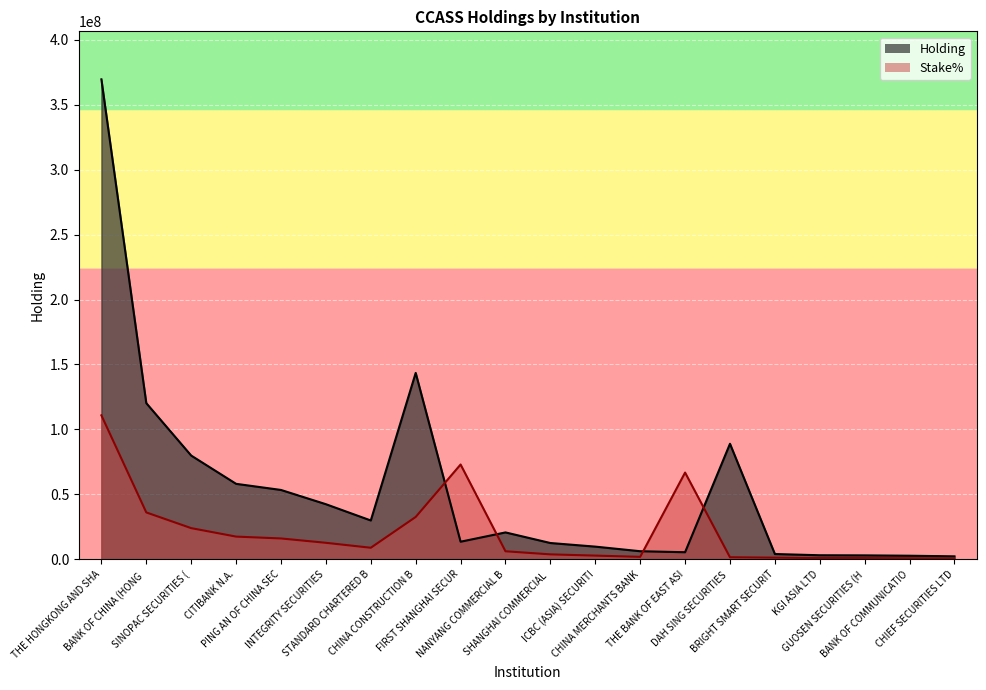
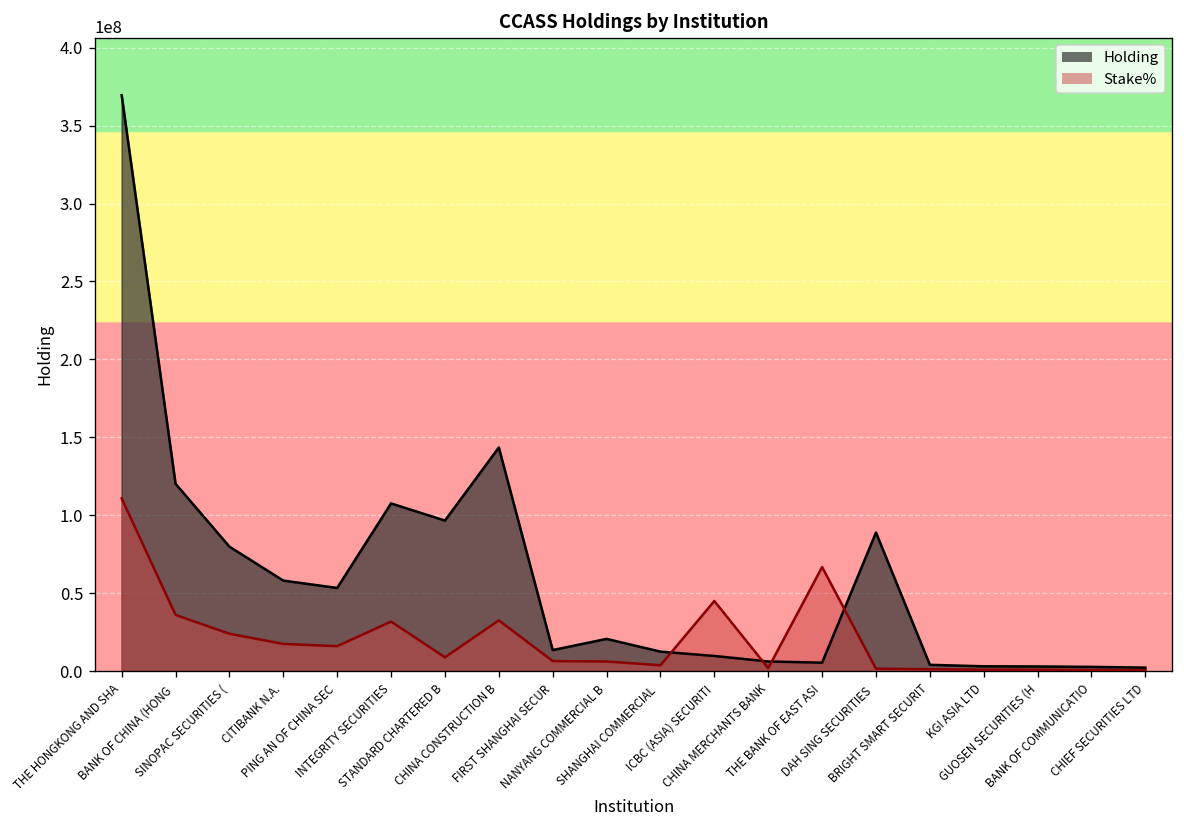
  {
    "Holding": {
      "THE HONGKONG AND SHA": 369000000,
      "BANK OF CHINA (HONG": 120000000,
      "SINOPAC SECURITIES (": 80000000,
      "CITIBANK N.A.": 58000000,
      "PING AN OF CHINA SEC": 53000000,
-     "INTEGRITY SECURITIES": 42000000,
-     "STANDARD CHARTERED B": 30000000,
+     "INTEGRITY SECURITIES": 108000000,
+     "STANDARD CHARTERED B": 97000000,
      "CHINA CONSTRUCTION B": 143000000,
      "FIRST SHANGHAI SECUR": 14000000,
      "NANYANG COMMERCIAL B": 21000000,
      "SHANGHAI COMMERCIAL": 13000000,
      "ICBC (ASIA) SECURITI": 10000000,
      "CHINA MERCHANTS BANK": 6000000,
      "THE BANK OF EAST ASI": 5000000,
      "DAH SING SECURITIES": 89000000,
      "BRIGHT SMART SECURIT": 4000000,
      "KGI ASIA LTD": 3000000,
      "GUOSEN SECURITIES (H": 3000000,
      "BANK OF COMMUNICATIO": 3000000
    },
    "Stake%": {
      "THE HONGKONG AND SHA": 111000000,
      "BANK OF CHINA (HONG": 36000000,
      "SINOPAC SECURITIES (": 24000000,
      "CITIBANK N.A.": 17000000,
      "PING AN OF CHINA SEC": 16000000,
-     "INTEGRITY SECURITIES": 13000000,
+     "INTEGRITY SECURITIES": 32000000,
      "STANDARD CHARTERED B": 9000000,
      "CHINA CONSTRUCTION B": 33000000,
-     "FIRST SHANGHAI SECUR": 73000000,
+     "FIRST SHANGHAI SECUR": 7000000,
      "NANYANG COMMERCIAL B": 6000000,
      "SHANGHAI COMMERCIAL": 4000000,
-     "ICBC (ASIA) SECURITI": 3000000,
+     "ICBC (ASIA) SECURITI": 45000000,
      "CHINA MERCHANTS BANK": 2000000,
      "THE BANK OF EAST ASI": 67000000,
      "DAH SING SECURITIES": 2000000,
      "BRIGHT SMART SECURIT": 1000000,
      "KGI ASIA LTD": 1000000,
      "GUOSEN SECURITIES (H": 1000000,
      "BANK OF COMMUNICATIO": 1000000
    }
  }
